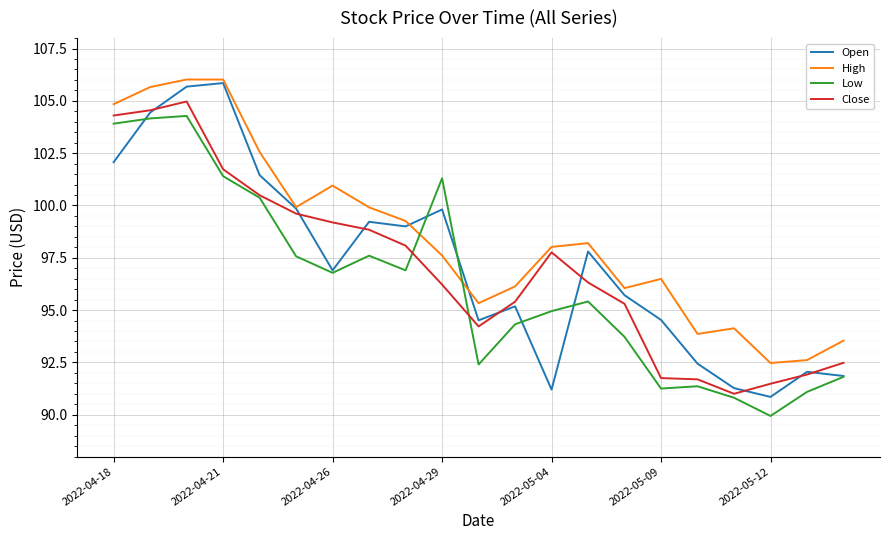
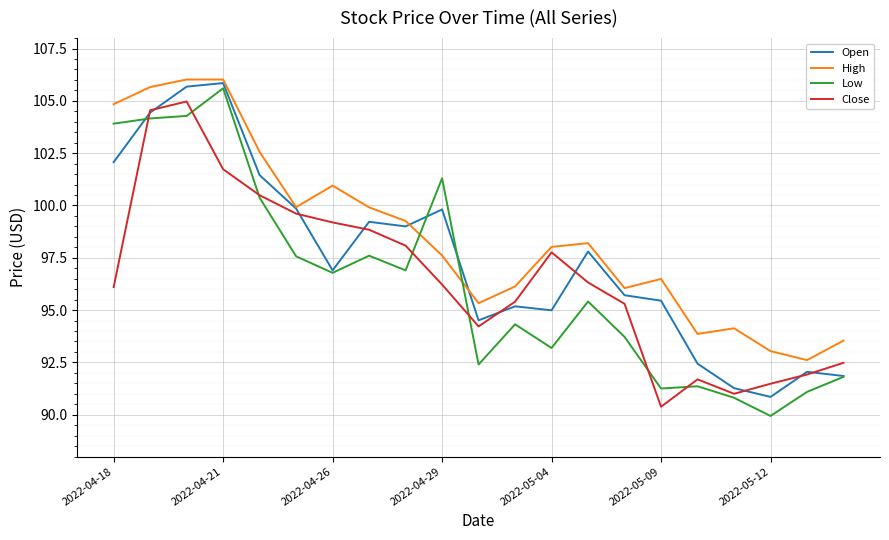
  {
    "Open": {
      "2022-04-18": 102.1,
      "2022-04-21": 105.9,
      "2022-04-29": 99.8,
-     "2022-05-04": 91.2,
-     "2022-05-09": 94.5,
+     "2022-05-04": 95.0,
+     "2022-05-09": 95.5,
      "2022-05-12": 90.9
    },
    "High": {
      "2022-04-18": 104.8,
      "2022-04-21": 106.0,
      "2022-04-26": 101.0,
      "2022-04-29": 97.6,
      "2022-05-04": 98.0,
      "2022-05-09": 96.5,
-     "2022-05-12": 92.5
+     "2022-05-12": 93.0
    },
    "Low": {
      "2022-04-18": 103.9,
-     "2022-04-21": 101.4,
+     "2022-04-21": 105.6,
      "2022-04-29": 101.3,
-     "2022-05-04": 95.0,
+     "2022-05-04": 93.2,
      "2022-05-09": 91.3,
      "2022-05-12": 89.9
    },
    "Close": {
-     "2022-04-18": 104.3,
+     "2022-04-18": 96.1,
      "2022-04-21": 101.7,
      "2022-04-26": 99.2,
      "2022-04-29": 96.2,
      "2022-05-04": 97.8,
-     "2022-05-09": 91.8,
+     "2022-05-09": 90.4,
      "2022-05-12": 91.5
    }
  }
